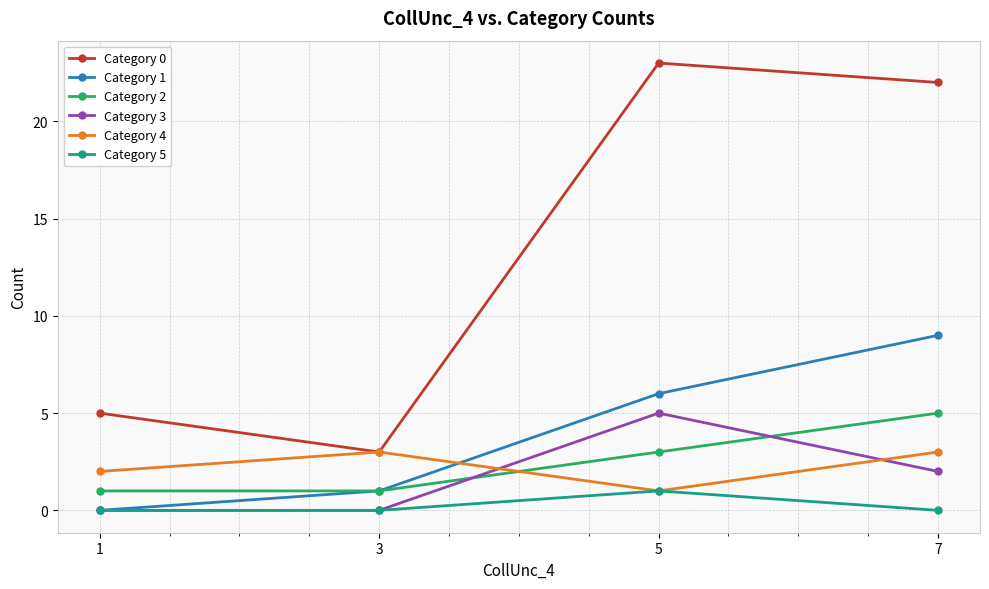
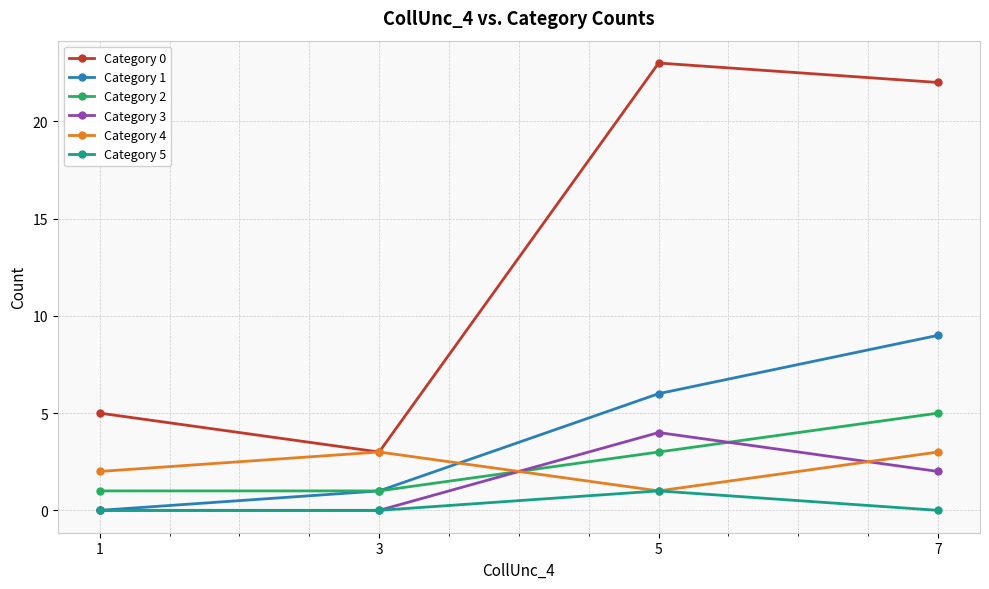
  {
    "Category 0": {
      "1": 5,
      "5": 23,
      "7": 22
    },
    "Category 1": {
      "5": 6,
      "7": 9
    },
    "Category 3": {
-     "5": 5,
+     "5": 4,
      "7": 2
    },
    "Category 4": {
      "1": 2,
      "7": 3
    }
  }
